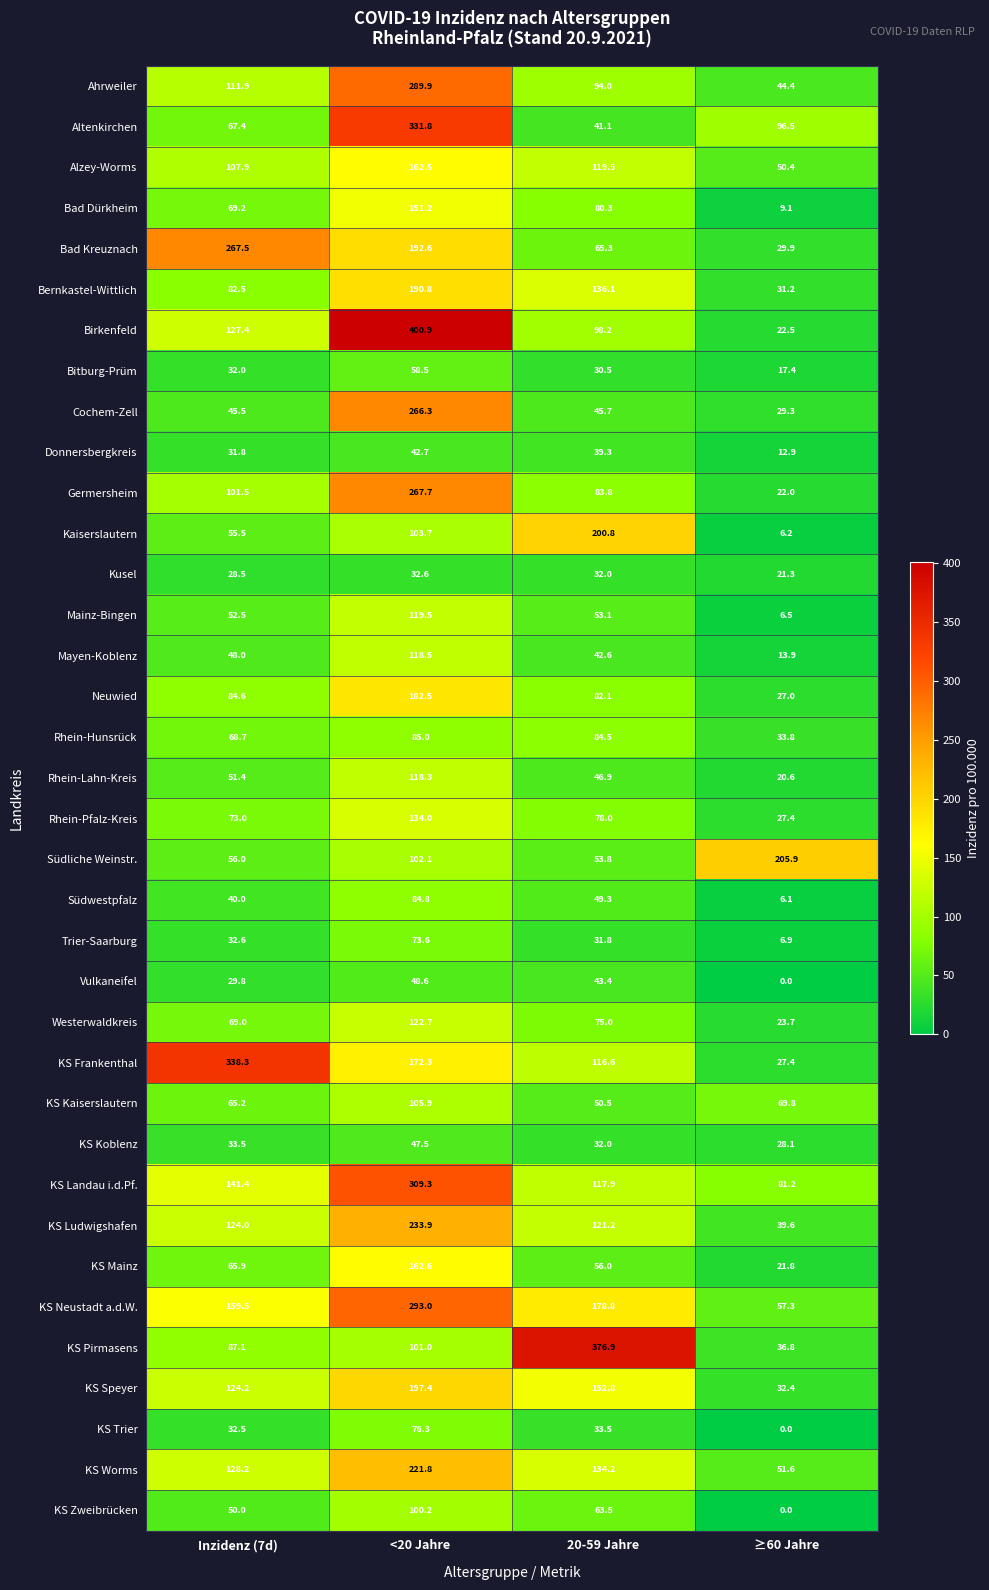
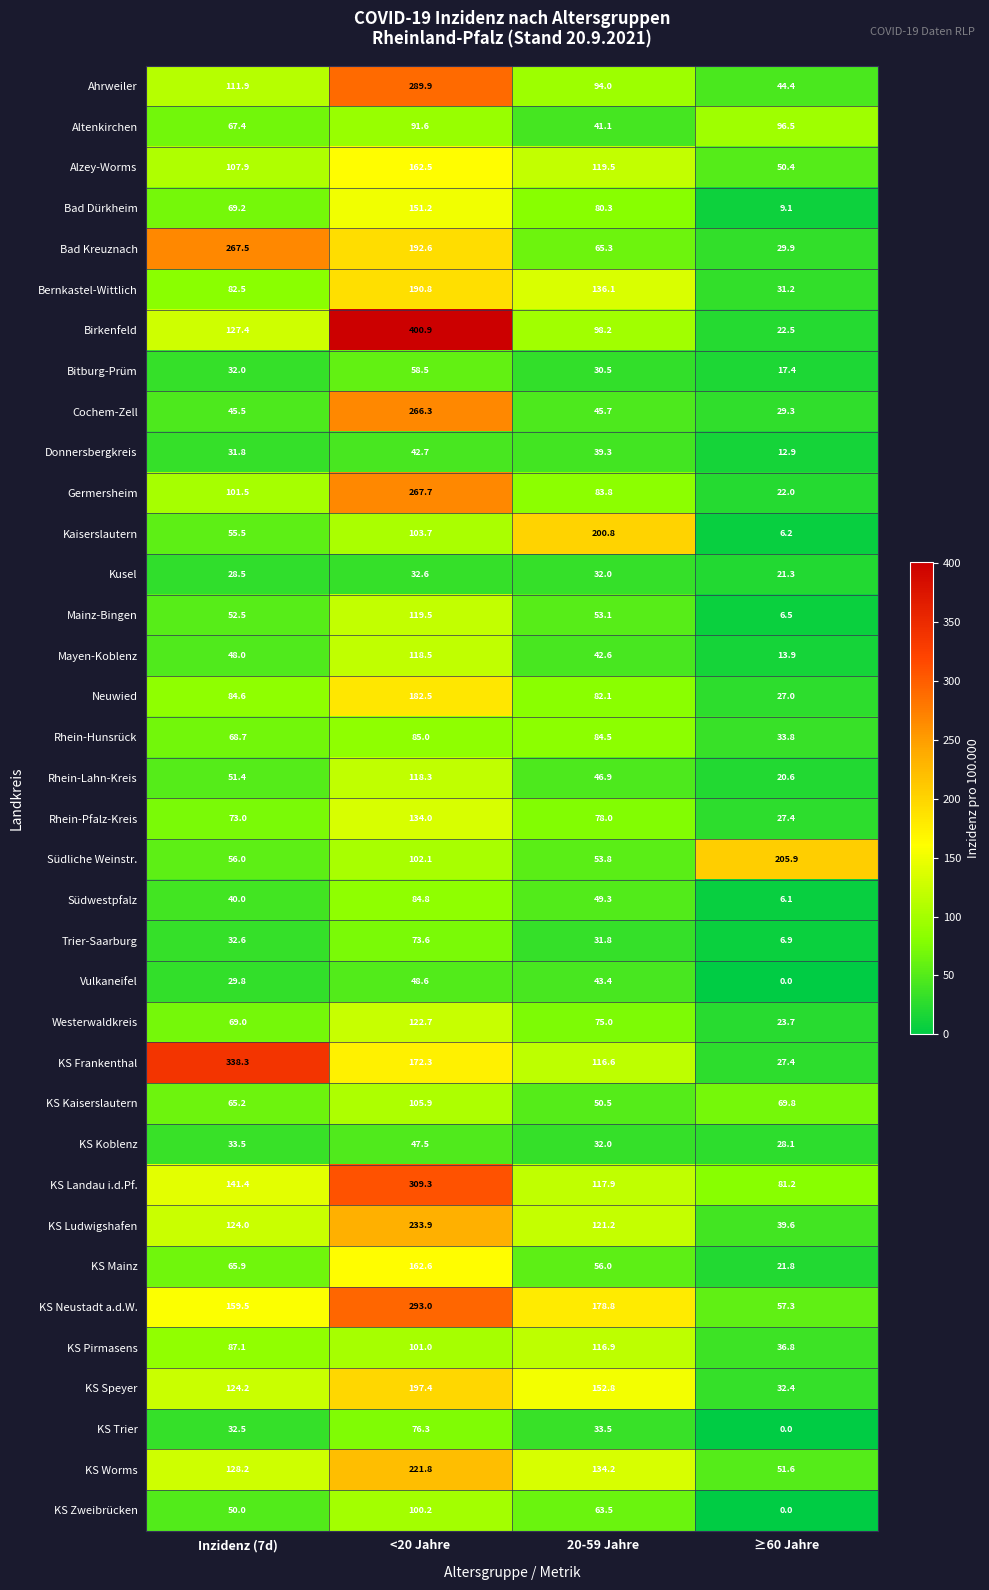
  {
    "Ahrweiler": {
      "Inzidenz (7d)": 111.9,
      "<20 Jahre": 289.9,
      "20-59 Jahre": 94.0,
      "≥60 Jahre": 44.4
    },
    "Altenkirchen": {
      "Inzidenz (7d)": 67.4,
-     "<20 Jahre": 331.8,
+     "<20 Jahre": 91.6,
      "20-59 Jahre": 41.1,
      "≥60 Jahre": 96.5
    },
    "Alzey-Worms": {
      "Inzidenz (7d)": 107.9,
      "<20 Jahre": 162.5,
      "20-59 Jahre": 119.5,
      "≥60 Jahre": 50.4
    },
    "Bad Dürkheim": {
      "Inzidenz (7d)": 69.2,
      "<20 Jahre": 151.2,
      "20-59 Jahre": 80.3,
      "≥60 Jahre": 9.1
    },
    "Bad Kreuznach": {
      "Inzidenz (7d)": 267.5,
      "<20 Jahre": 192.6,
      "20-59 Jahre": 65.3,
      "≥60 Jahre": 29.9
    },
    "Bernkastel-Wittlich": {
      "Inzidenz (7d)": 82.5,
      "<20 Jahre": 190.8,
      "20-59 Jahre": 136.1,
      "≥60 Jahre": 31.2
    },
    "Birkenfeld": {
      "Inzidenz (7d)": 127.4,
      "<20 Jahre": 400.9,
      "20-59 Jahre": 98.2,
      "≥60 Jahre": 22.5
    },
    "Bitburg-Prüm": {
      "Inzidenz (7d)": 32.0,
      "<20 Jahre": 58.5,
      "20-59 Jahre": 30.5,
      "≥60 Jahre": 17.4
    },
    "Cochem-Zell": {
      "Inzidenz (7d)": 45.5,
      "<20 Jahre": 266.3,
      "20-59 Jahre": 45.7,
      "≥60 Jahre": 29.3
    },
    "Donnersbergkreis": {
      "Inzidenz (7d)": 31.8,
      "<20 Jahre": 42.7,
      "20-59 Jahre": 39.3,
      "≥60 Jahre": 12.9
    },
    "Germersheim": {
      "Inzidenz (7d)": 101.5,
      "<20 Jahre": 267.7,
      "20-59 Jahre": 83.8,
      "≥60 Jahre": 22.0
    },
    "Kaiserslautern": {
      "Inzidenz (7d)": 55.5,
      "<20 Jahre": 103.7,
      "20-59 Jahre": 200.8,
      "≥60 Jahre": 6.2
    },
    "Kusel": {
      "Inzidenz (7d)": 28.5,
      "<20 Jahre": 32.6,
      "20-59 Jahre": 32.0,
      "≥60 Jahre": 21.3
    },
    "Mainz-Bingen": {
      "Inzidenz (7d)": 52.5,
      "<20 Jahre": 119.5,
      "20-59 Jahre": 53.1,
      "≥60 Jahre": 6.5
    },
    "Mayen-Koblenz": {
      "Inzidenz (7d)": 48.0,
      "<20 Jahre": 118.5,
      "20-59 Jahre": 42.6,
      "≥60 Jahre": 13.9
    },
    "Neuwied": {
      "Inzidenz (7d)": 84.6,
      "<20 Jahre": 182.5,
      "20-59 Jahre": 82.1,
      "≥60 Jahre": 27.0
    },
    "Rhein-Hunsrück": {
      "Inzidenz (7d)": 68.7,
      "<20 Jahre": 85.0,
      "20-59 Jahre": 84.5,
      "≥60 Jahre": 33.8
    },
    "Rhein-Lahn-Kreis": {
      "Inzidenz (7d)": 51.4,
      "<20 Jahre": 118.3,
      "20-59 Jahre": 46.9,
      "≥60 Jahre": 20.6
    },
    "Rhein-Pfalz-Kreis": {
      "Inzidenz (7d)": 73.0,
      "<20 Jahre": 134.0,
      "20-59 Jahre": 78.0,
      "≥60 Jahre": 27.4
    },
    "Südliche Weinstr.": {
      "Inzidenz (7d)": 56.0,
      "<20 Jahre": 102.1,
      "20-59 Jahre": 53.8,
      "≥60 Jahre": 205.9
    },
    "Südwestpfalz": {
      "Inzidenz (7d)": 40.0,
      "<20 Jahre": 84.8,
      "20-59 Jahre": 49.3,
      "≥60 Jahre": 6.1
    },
    "Trier-Saarburg": {
      "Inzidenz (7d)": 32.6,
      "<20 Jahre": 73.6,
      "20-59 Jahre": 31.8,
      "≥60 Jahre": 6.9
    },
    "Vulkaneifel": {
      "Inzidenz (7d)": 29.8,
      "<20 Jahre": 48.6,
      "20-59 Jahre": 43.4,
      "≥60 Jahre": 0.0
    },
    "Westerwaldkreis": {
      "Inzidenz (7d)": 69.0,
      "<20 Jahre": 122.7,
      "20-59 Jahre": 75.0,
      "≥60 Jahre": 23.7
    },
    "KS Frankenthal": {
      "Inzidenz (7d)": 338.3,
      "<20 Jahre": 172.3,
      "20-59 Jahre": 116.6,
      "≥60 Jahre": 27.4
    },
    "KS Kaiserslautern": {
      "Inzidenz (7d)": 65.2,
      "<20 Jahre": 105.9,
      "20-59 Jahre": 50.5,
      "≥60 Jahre": 69.8
    },
    "KS Koblenz": {
      "Inzidenz (7d)": 33.5,
      "<20 Jahre": 47.5,
      "20-59 Jahre": 32.0,
      "≥60 Jahre": 28.1
    },
    "KS Landau i.d.Pf.": {
      "Inzidenz (7d)": 141.4,
      "<20 Jahre": 309.3,
      "20-59 Jahre": 117.9,
      "≥60 Jahre": 81.2
    },
    "KS Ludwigshafen": {
      "Inzidenz (7d)": 124.0,
      "<20 Jahre": 233.9,
      "20-59 Jahre": 121.2,
      "≥60 Jahre": 39.6
    },
    "KS Mainz": {
      "Inzidenz (7d)": 65.9,
      "<20 Jahre": 162.6,
      "20-59 Jahre": 56.0,
      "≥60 Jahre": 21.8
    },
    "KS Neustadt a.d.W.": {
      "Inzidenz (7d)": 159.5,
      "<20 Jahre": 293.0,
      "20-59 Jahre": 178.8,
      "≥60 Jahre": 57.3
    },
    "KS Pirmasens": {
      "Inzidenz (7d)": 87.1,
      "<20 Jahre": 101.0,
-     "20-59 Jahre": 376.9,
+     "20-59 Jahre": 116.9,
      "≥60 Jahre": 36.8
    },
    "KS Speyer": {
      "Inzidenz (7d)": 124.2,
      "<20 Jahre": 197.4,
      "20-59 Jahre": 152.8,
      "≥60 Jahre": 32.4
    },
    "KS Trier": {
      "Inzidenz (7d)": 32.5,
      "<20 Jahre": 76.3,
      "20-59 Jahre": 33.5,
      "≥60 Jahre": 0.0
    },
    "KS Worms": {
      "Inzidenz (7d)": 128.2,
      "<20 Jahre": 221.8,
      "20-59 Jahre": 134.2,
      "≥60 Jahre": 51.6
    },
    "KS Zweibrücken": {
      "Inzidenz (7d)": 50.0,
      "<20 Jahre": 100.2,
      "20-59 Jahre": 63.5,
      "≥60 Jahre": 0.0
    }
  }
